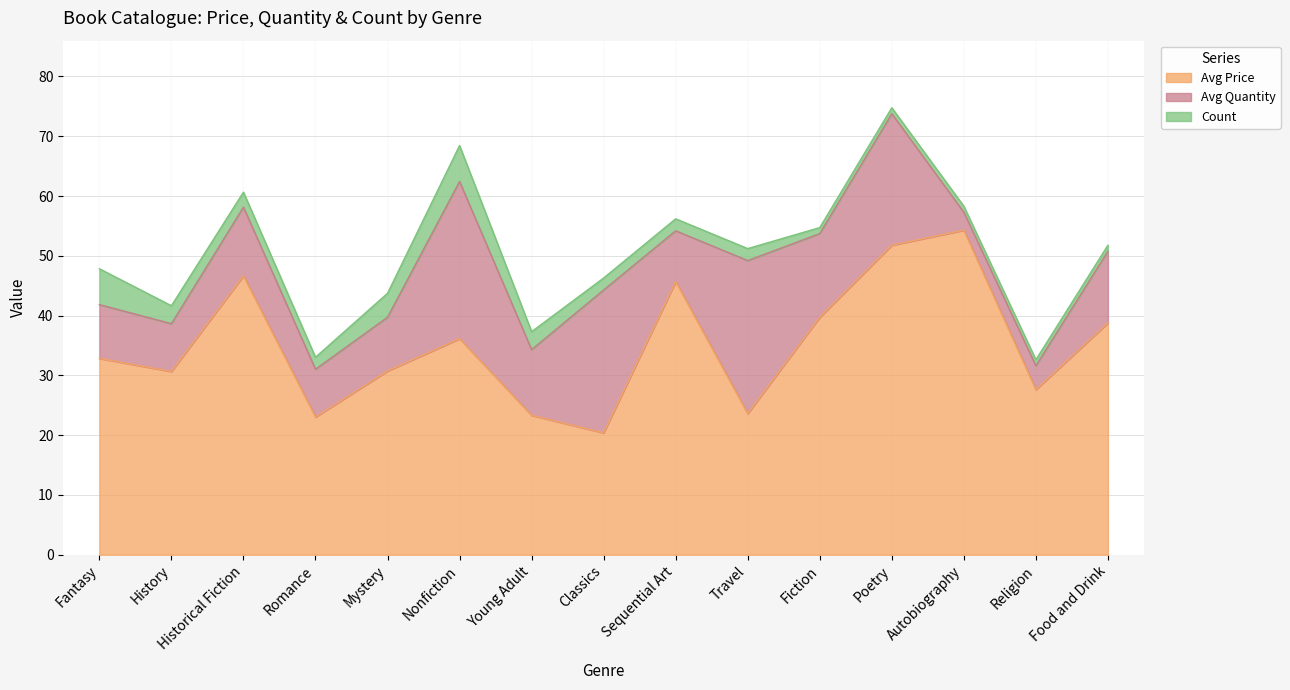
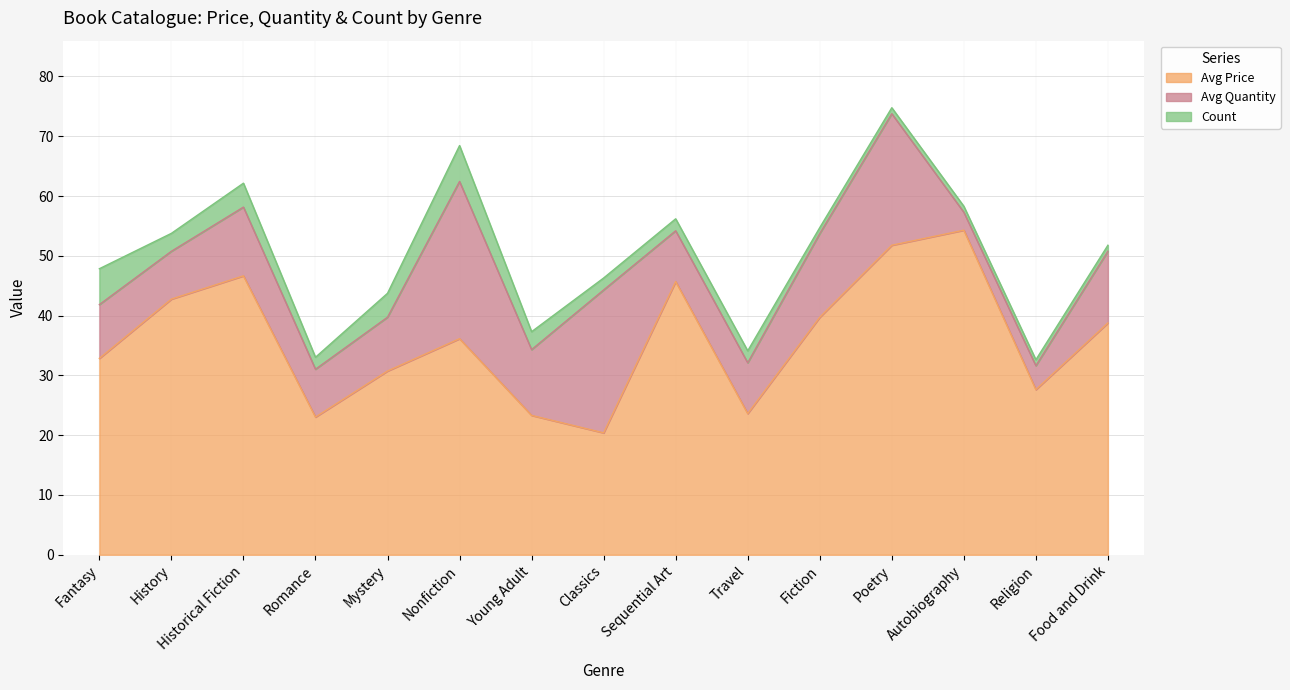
  {
    "Avg Price": {
      "Fantasy": 33,
-     "History": 31,
+     "History": 43,
      "Historical Fiction": 47,
      "Romance": 23,
      "Mystery": 31,
      "Nonfiction": 36,
      "Young Adult": 23,
      "Classics": 20,
      "Sequential Art": 46,
      "Travel": 24,
      "Fiction": 40,
      "Poetry": 52,
      "Autobiography": 54,
      "Religion": 28,
      "Food and Drink": 39
    },
    "Avg Quantity": {
      "Fantasy": 9,
      "History": 8,
      "Historical Fiction": 12,
      "Romance": 8,
      "Mystery": 9,
      "Nonfiction": 26,
      "Young Adult": 11,
      "Classics": 24,
      "Sequential Art": 9,
-     "Travel": 26,
+     "Travel": 9,
      "Fiction": 14,
      "Poetry": 22,
      "Autobiography": 3,
      "Religion": 4,
      "Food and Drink": 12
    },
    "Count": {
      "Fantasy": 6,
      "History": 3,
-     "Historical Fiction": 3,
+     "Historical Fiction": 4,
      "Romance": 2,
      "Mystery": 4,
      "Nonfiction": 6,
      "Young Adult": 3,
      "Classics": 2,
      "Sequential Art": 2,
      "Travel": 2,
      "Fiction": 1,
      "Poetry": 1,
      "Autobiography": 1,
      "Religion": 1,
      "Food and Drink": 1
    }
  }
